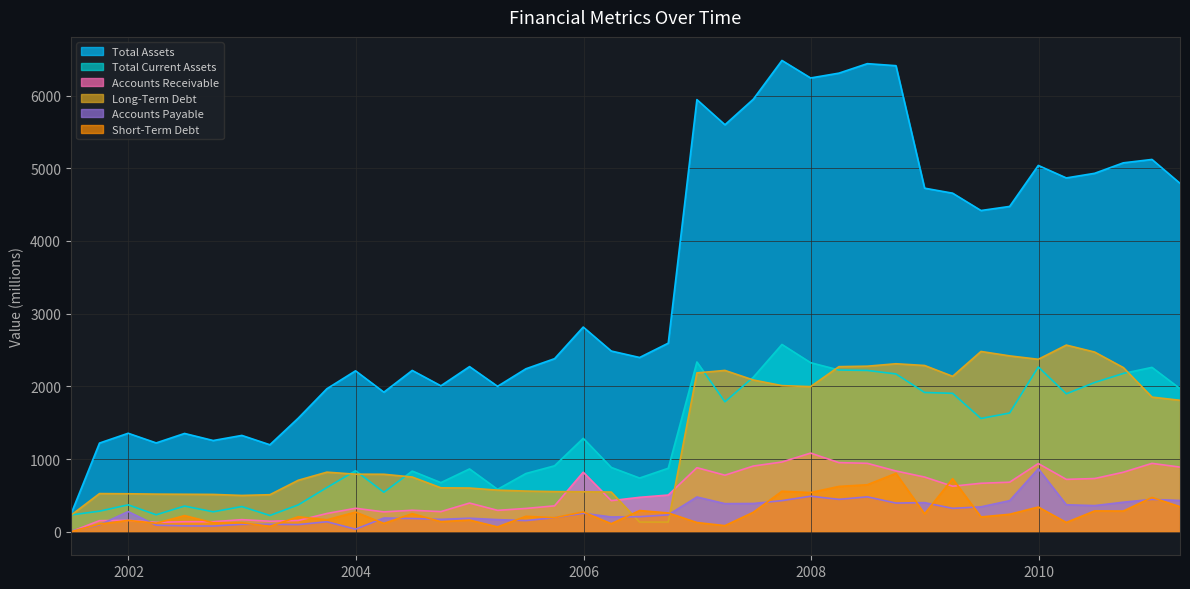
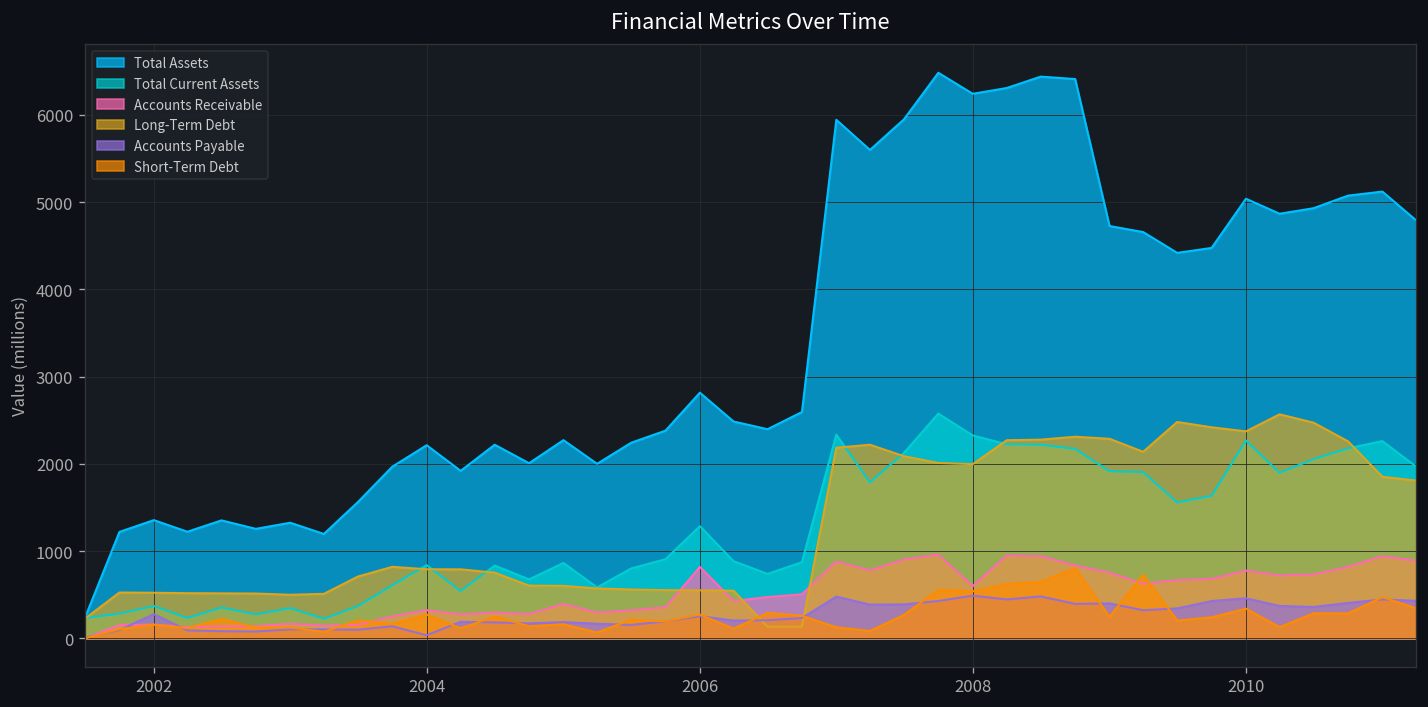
  {
    "Accounts Receivable": {
      "2004": 300,
      "2006": 800,
-     "2008": 1100,
-     "2010": 900
+     "2008": 600,
+     "2010": 800
    },
    "Accounts Payable": {
      "2002": 300,
      "2004": 0,
      "2008": 500,
-     "2010": 900
+     "2010": 500
    }
  }
